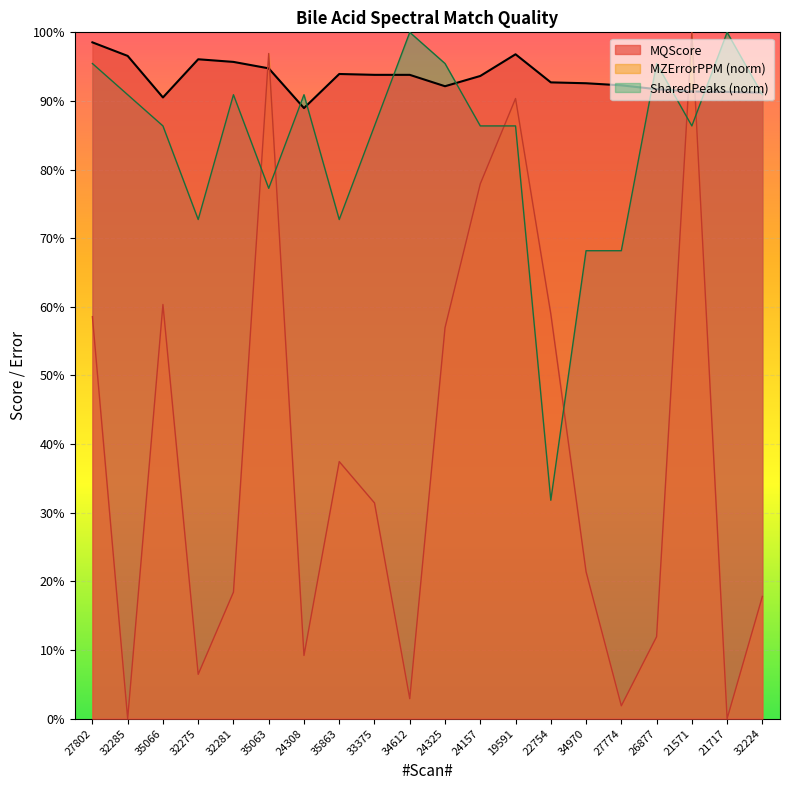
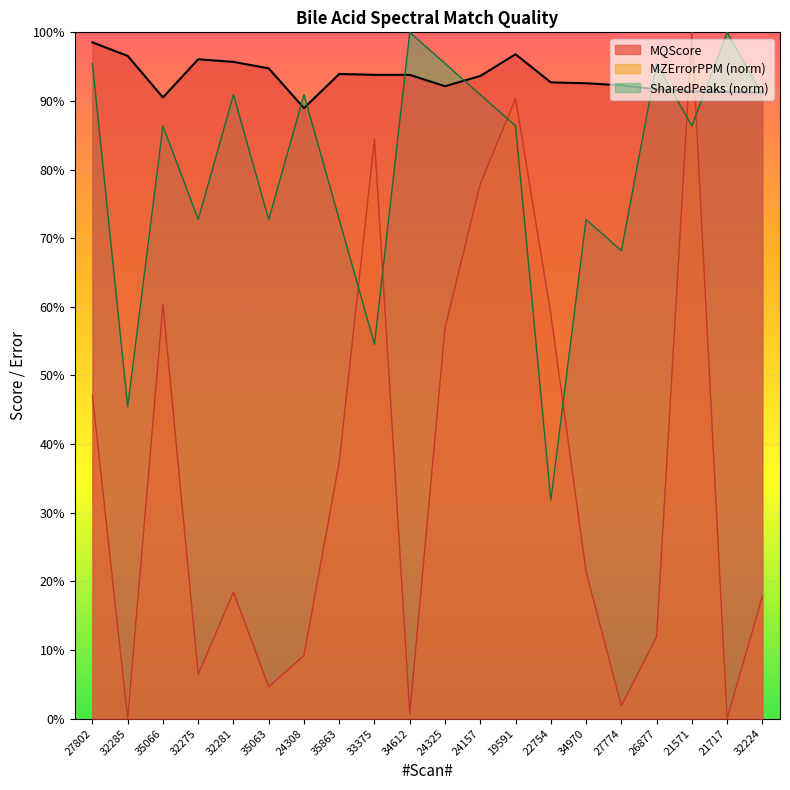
  {
    "MQScore": {
      "27802": "99%",
      "32285": "97%",
      "35066": "91%",
      "32275": "96%",
      "32281": "96%",
      "35063": "95%",
      "24308": "89%",
      "35863": "94%",
      "33375": "94%",
      "34612": "94%",
      "24325": "92%",
      "24157": "94%",
      "19591": "97%",
      "22754": "93%",
      "34970": "93%"
    },
    "MZErrorPPM (norm)": {
-     "27802": "59%",
+     "27802": "47%",
      "32285": "0%",
      "35066": "60%",
      "32275": "6%",
      "32281": "18%",
-     "35063": "97%",
+     "35063": "5%",
      "24308": "9%",
      "35863": "37%",
-     "33375": "31%",
-     "34612": "3%",
+     "33375": "84%",
+     "34612": "1%",
      "24325": "57%",
      "24157": "78%",
      "19591": "90%",
      "22754": "59%",
      "34970": "21%",
      "27774": "2%",
      "26877": "12%",
      "21571": "100%",
      "21717": "0%",
      "32224": "18%"
    },
    "SharedPeaks (norm)": {
      "27802": "95%",
-     "32285": "91%",
+     "32285": "45%",
      "35066": "86%",
      "32275": "73%",
      "32281": "91%",
-     "35063": "77%",
+     "35063": "73%",
      "24308": "91%",
      "35863": "73%",
-     "33375": "86%",
+     "33375": "55%",
      "34612": "100%",
      "24325": "95%",
-     "24157": "86%",
+     "24157": "91%",
      "19591": "86%",
      "22754": "32%",
-     "34970": "68%",
+     "34970": "73%",
      "27774": "68%",
      "21571": "86%",
      "21717": "100%"
    }
  }
